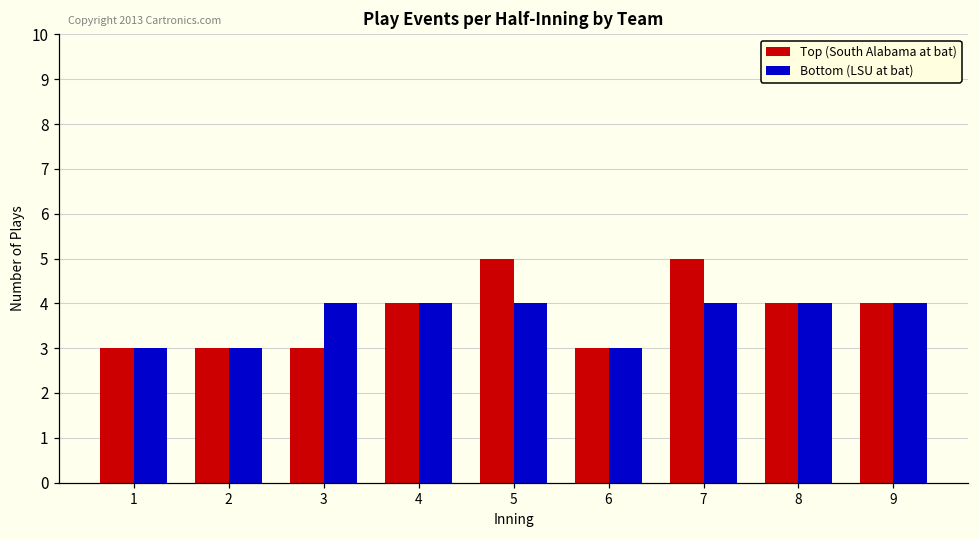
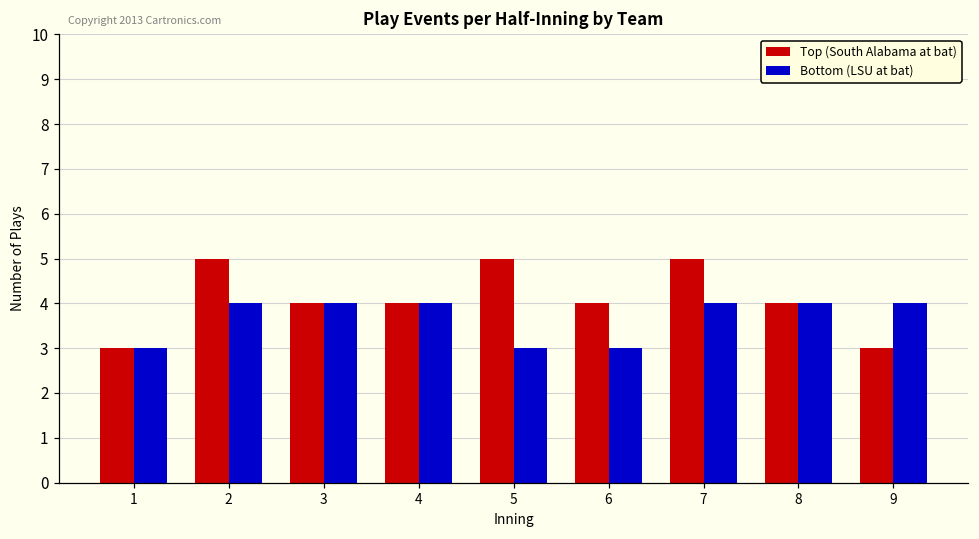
  {
    "Top (South Alabama at bat)": {
      "1": 3,
-     "2": 3,
-     "3": 3,
+     "2": 5,
+     "3": 4,
      "4": 4,
      "5": 5,
-     "6": 3,
+     "6": 4,
      "7": 5,
      "8": 4,
-     "9": 4
+     "9": 3
    },
    "Bottom (LSU at bat)": {
      "1": 3,
-     "2": 3,
+     "2": 4,
      "3": 4,
      "4": 4,
-     "5": 4,
+     "5": 3,
      "6": 3,
      "7": 4,
      "8": 4,
      "9": 4
    }
  }
